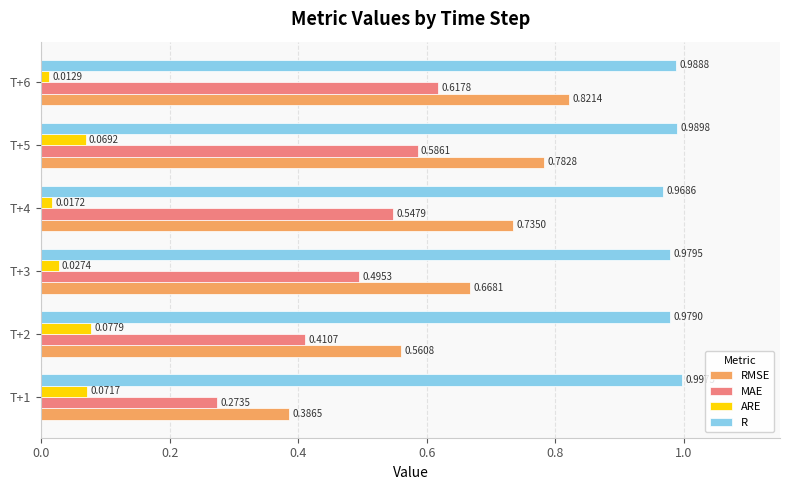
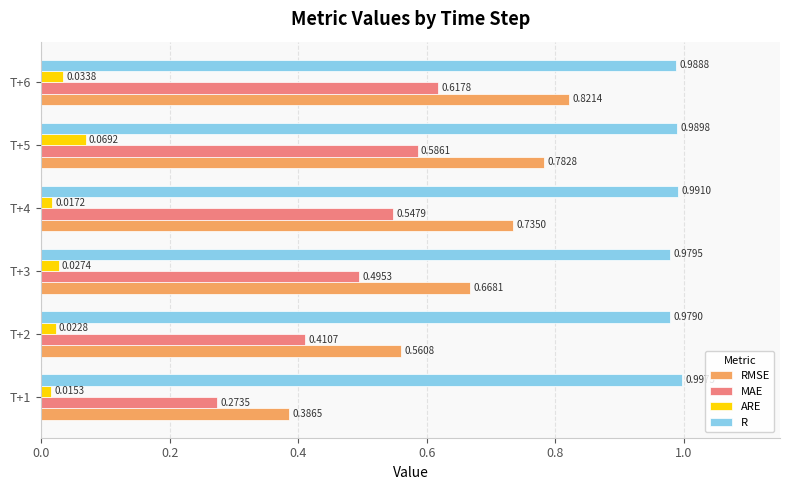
  {
    "ARE": {
-     "T+6": 0.0129,
+     "T+6": 0.0338,
      "T+5": 0.0692,
      "T+4": 0.0172,
      "T+3": 0.0274,
-     "T+2": 0.0779,
-     "T+1": 0.0717
+     "T+2": 0.0228,
+     "T+1": 0.0153
    },
    "R": {
      "T+6": 0.9888,
      "T+5": 0.9898,
-     "T+4": 0.9686,
+     "T+4": 0.9910,
      "T+3": 0.9795,
      "T+2": 0.9790
    }
  }
